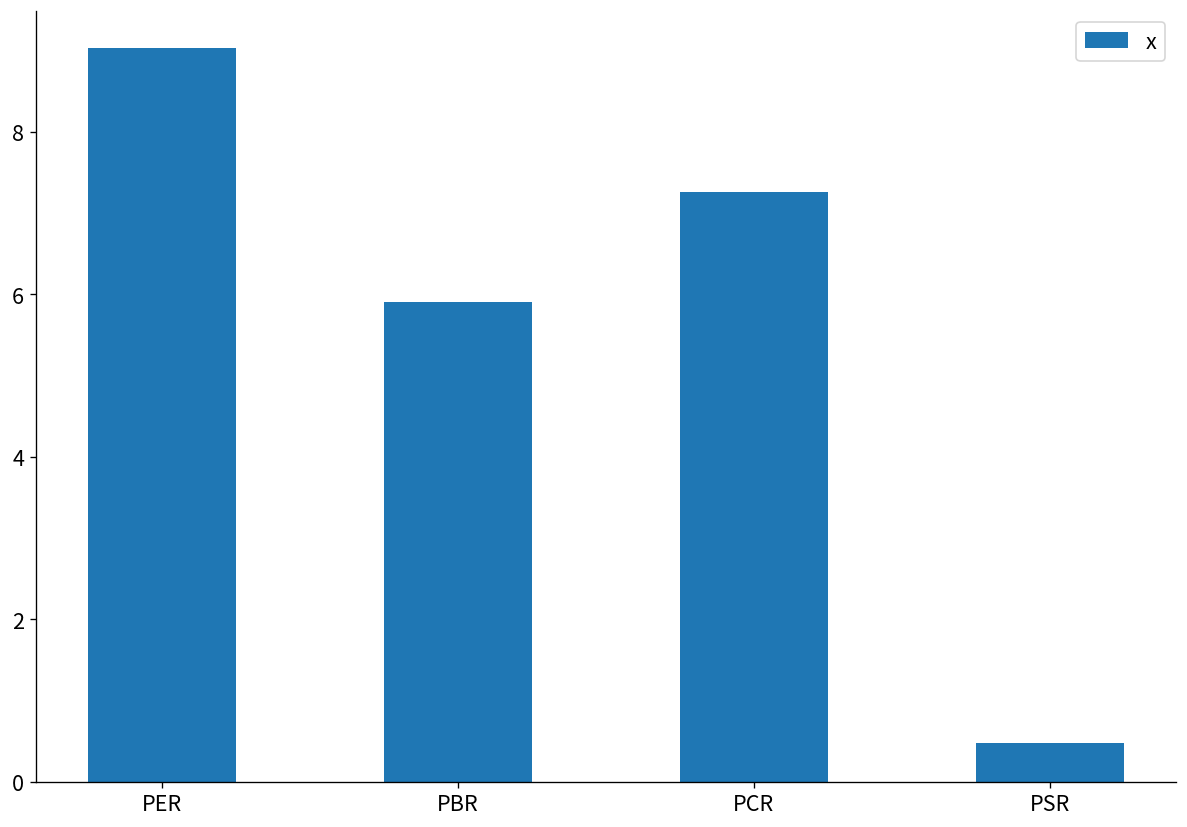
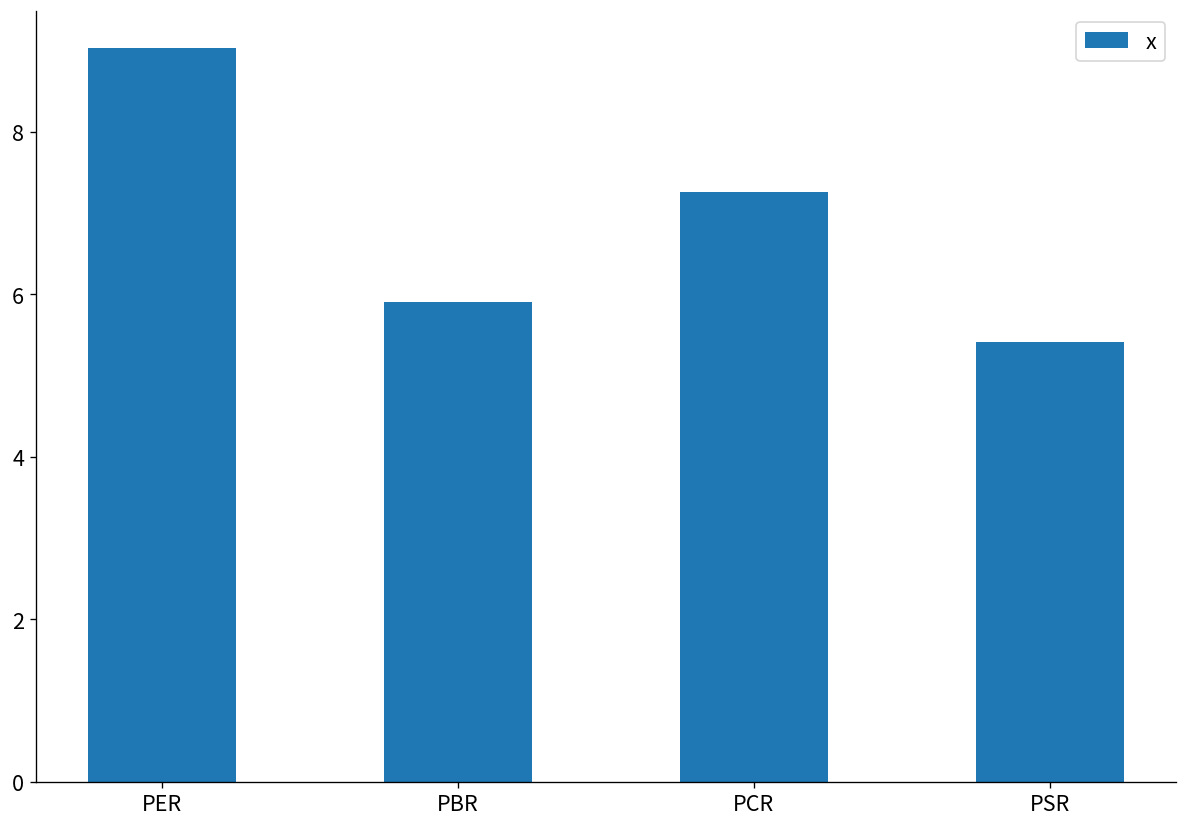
  {
    "PER": 9.0,
    "PBR": 5.9,
    "PCR": 7.3,
-   "PSR": 0.5
+   "PSR": 5.4
  }
